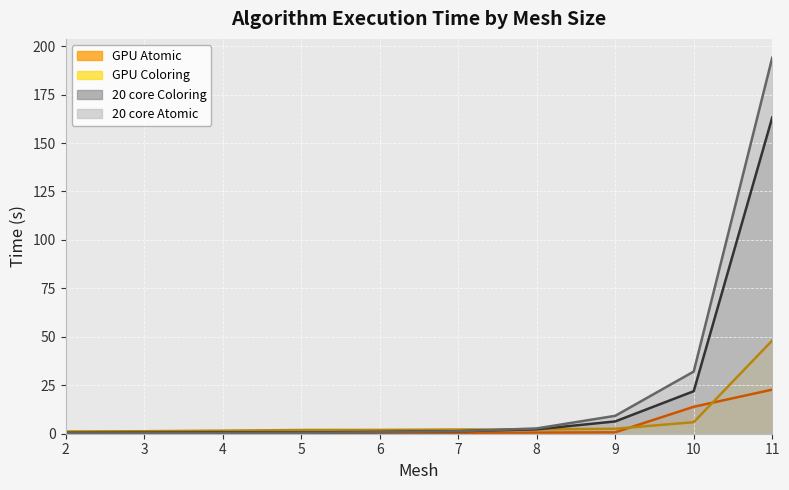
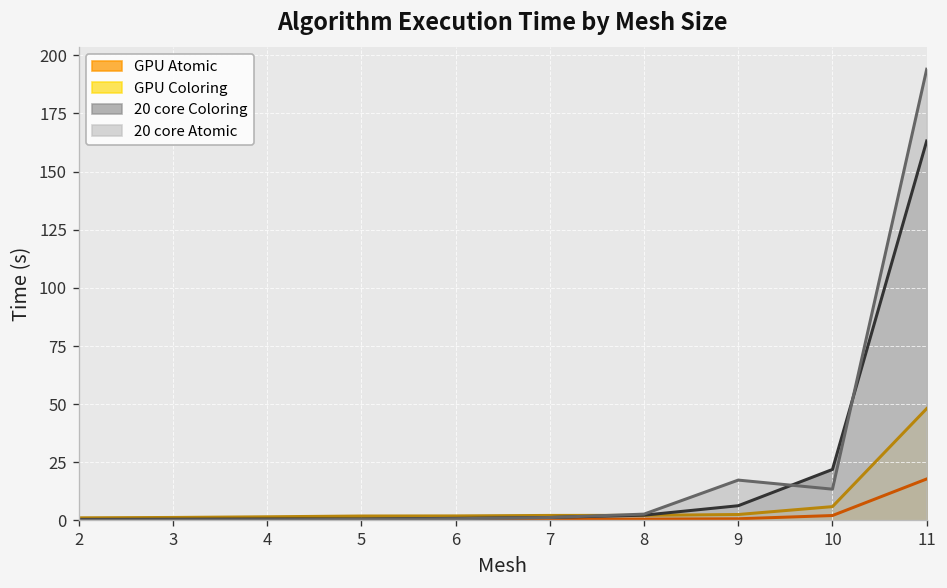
  {
    "GPU Atomic": {
      "8": 1,
      "9": 1,
-     "10": 14,
-     "11": 23
+     "10": 2,
+     "11": 18
    },
    "GPU Coloring": {
      "9": 3,
      "10": 6,
      "11": 48
    },
    "20 core Coloring": {
      "9": 6,
      "10": 22,
      "11": 163
    },
    "20 core Atomic": {
-     "9": 9,
-     "10": 32,
+     "9": 17,
+     "10": 13,
      "11": 194
    }
  }
